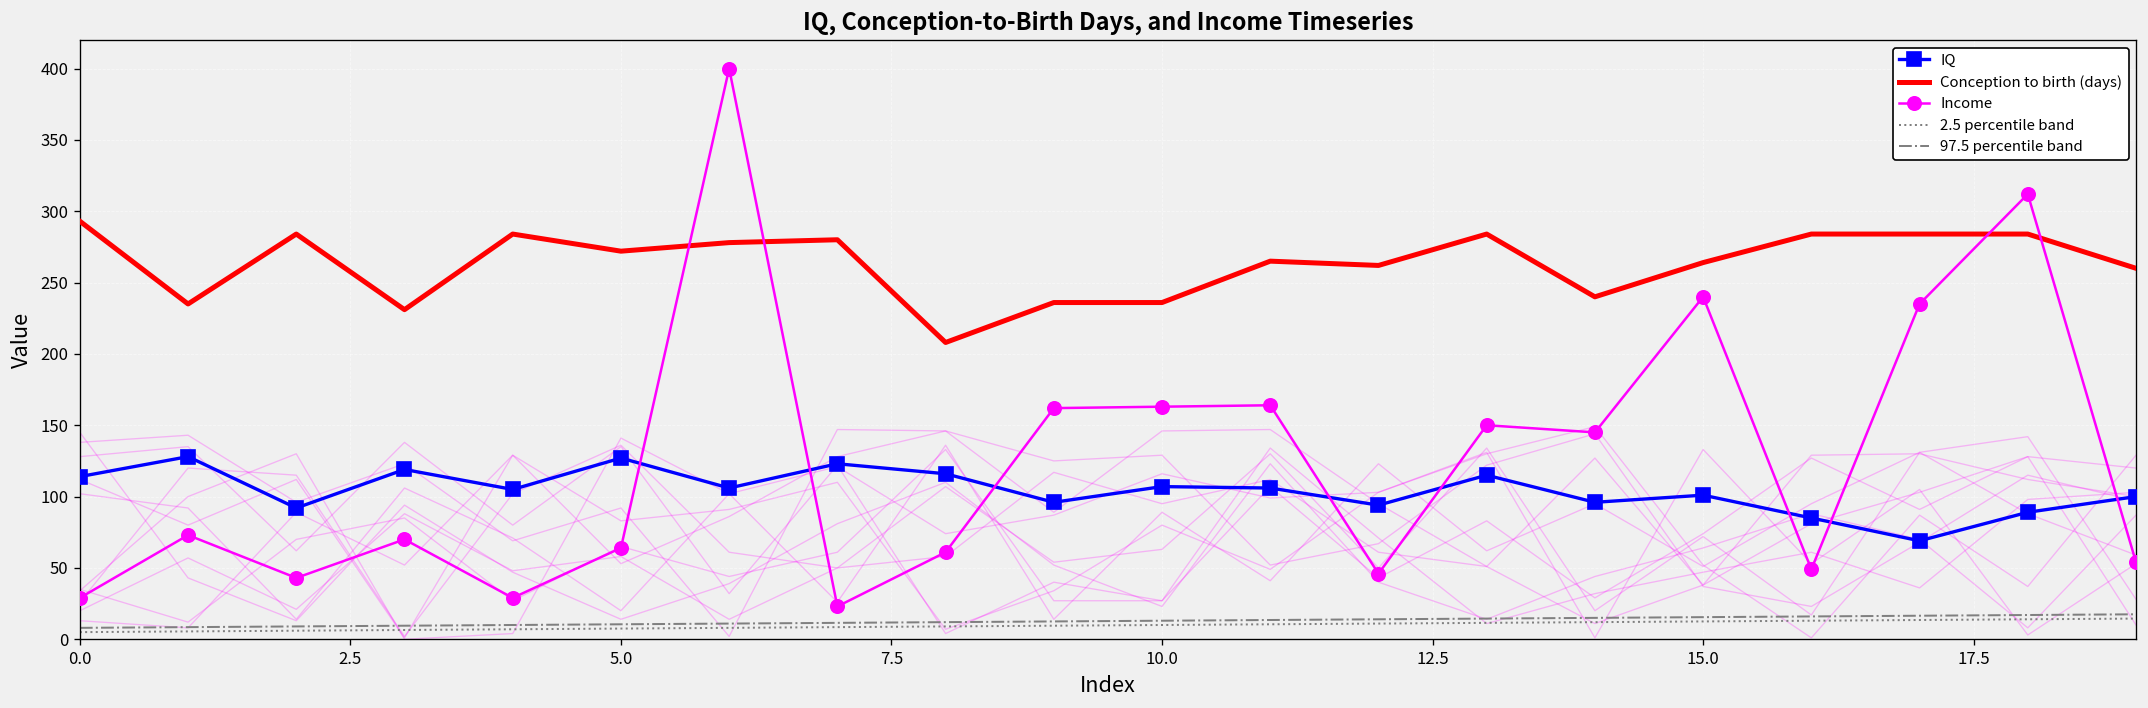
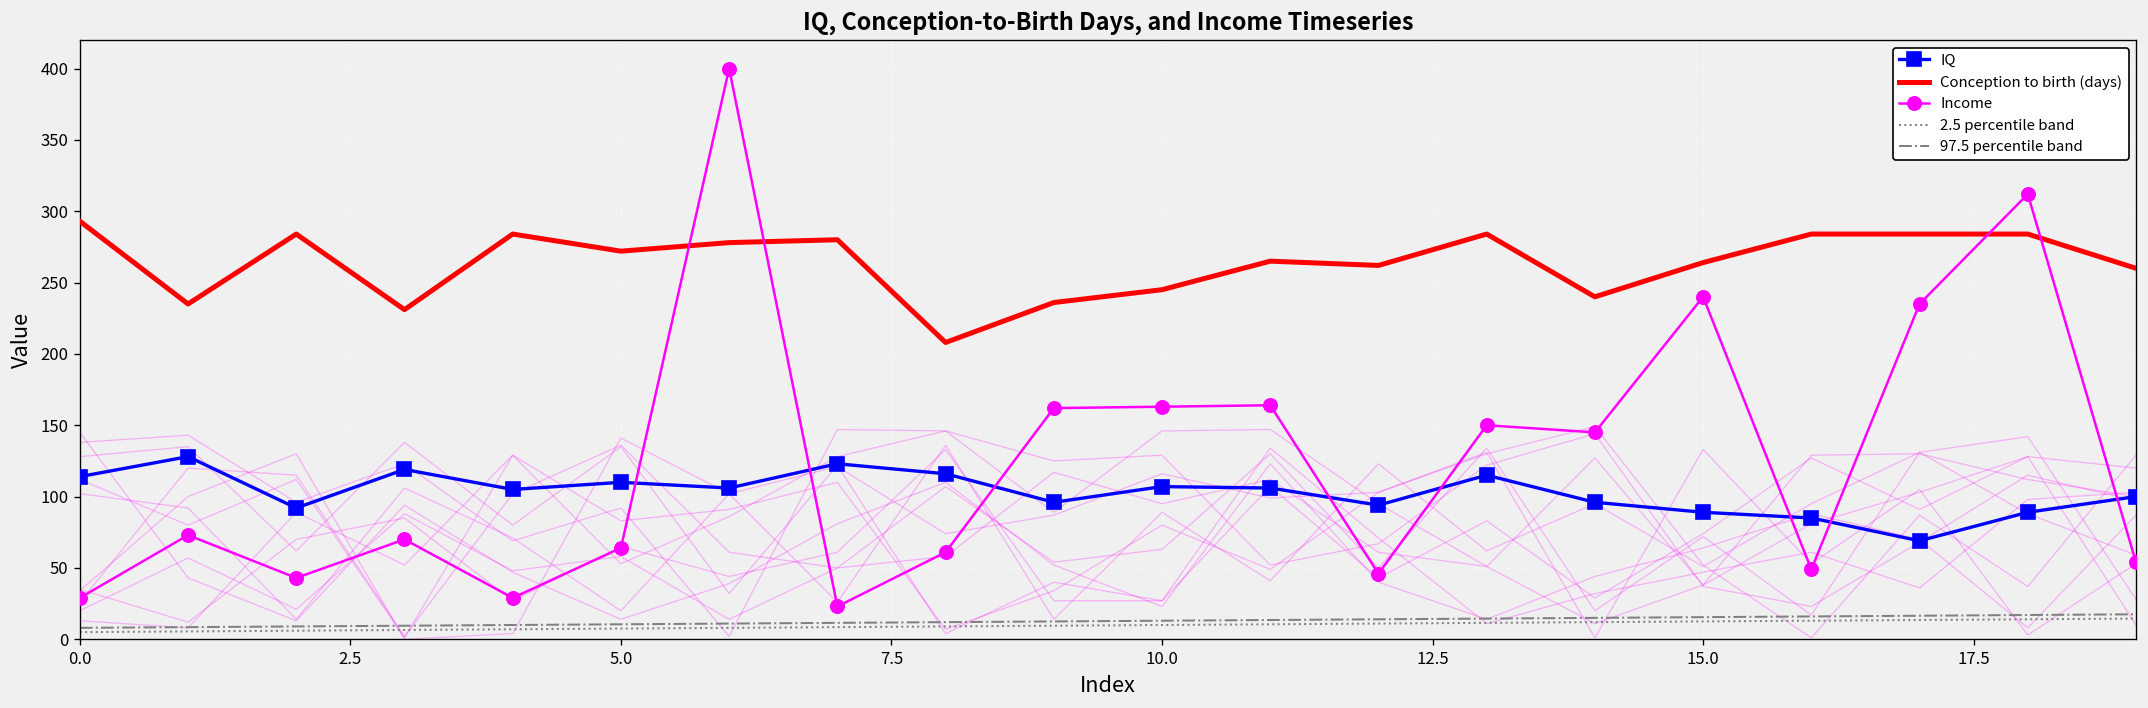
  {
    "IQ": {
-     "5.0": 127,
+     "5.0": 110,
      "10.0": 107,
-     "15.0": 101
+     "15.0": 89
    },
    "Conception to birth (days)": {
      "0.0": 293,
      "5.0": 272,
-     "10.0": 236,
+     "10.0": 245,
      "15.0": 264
    }
  }
